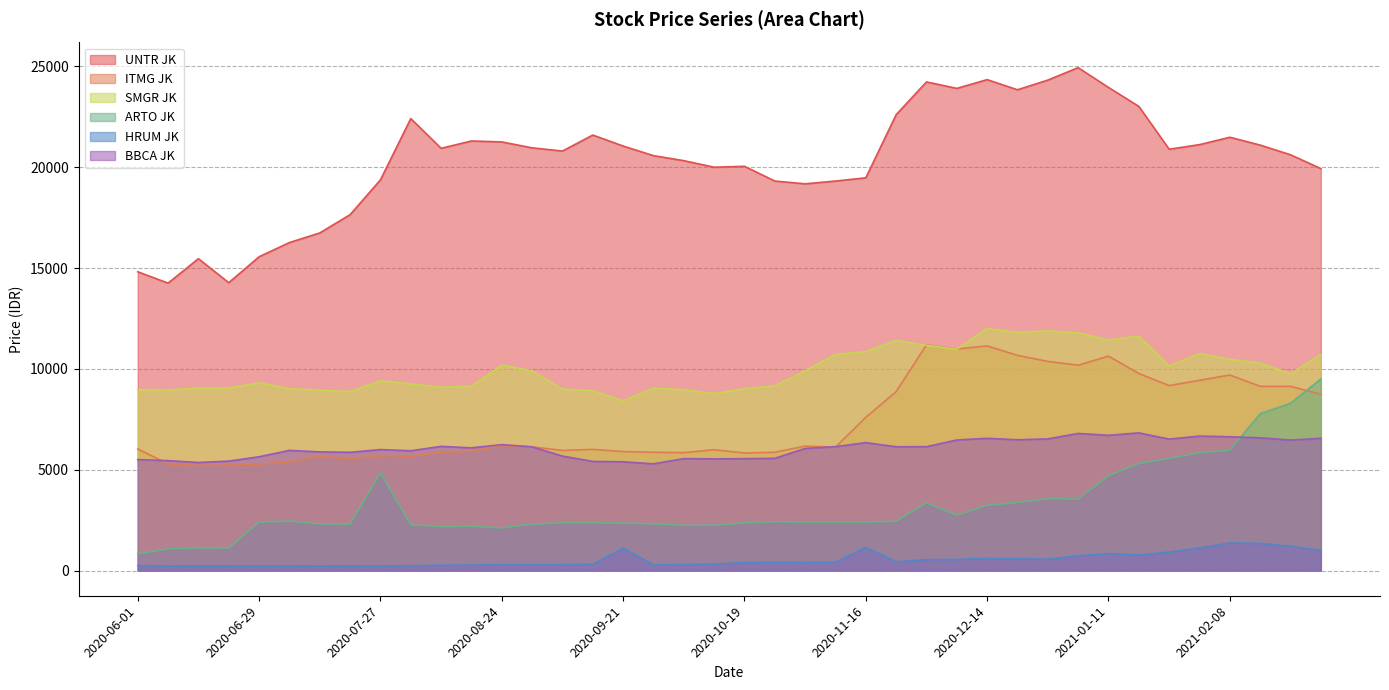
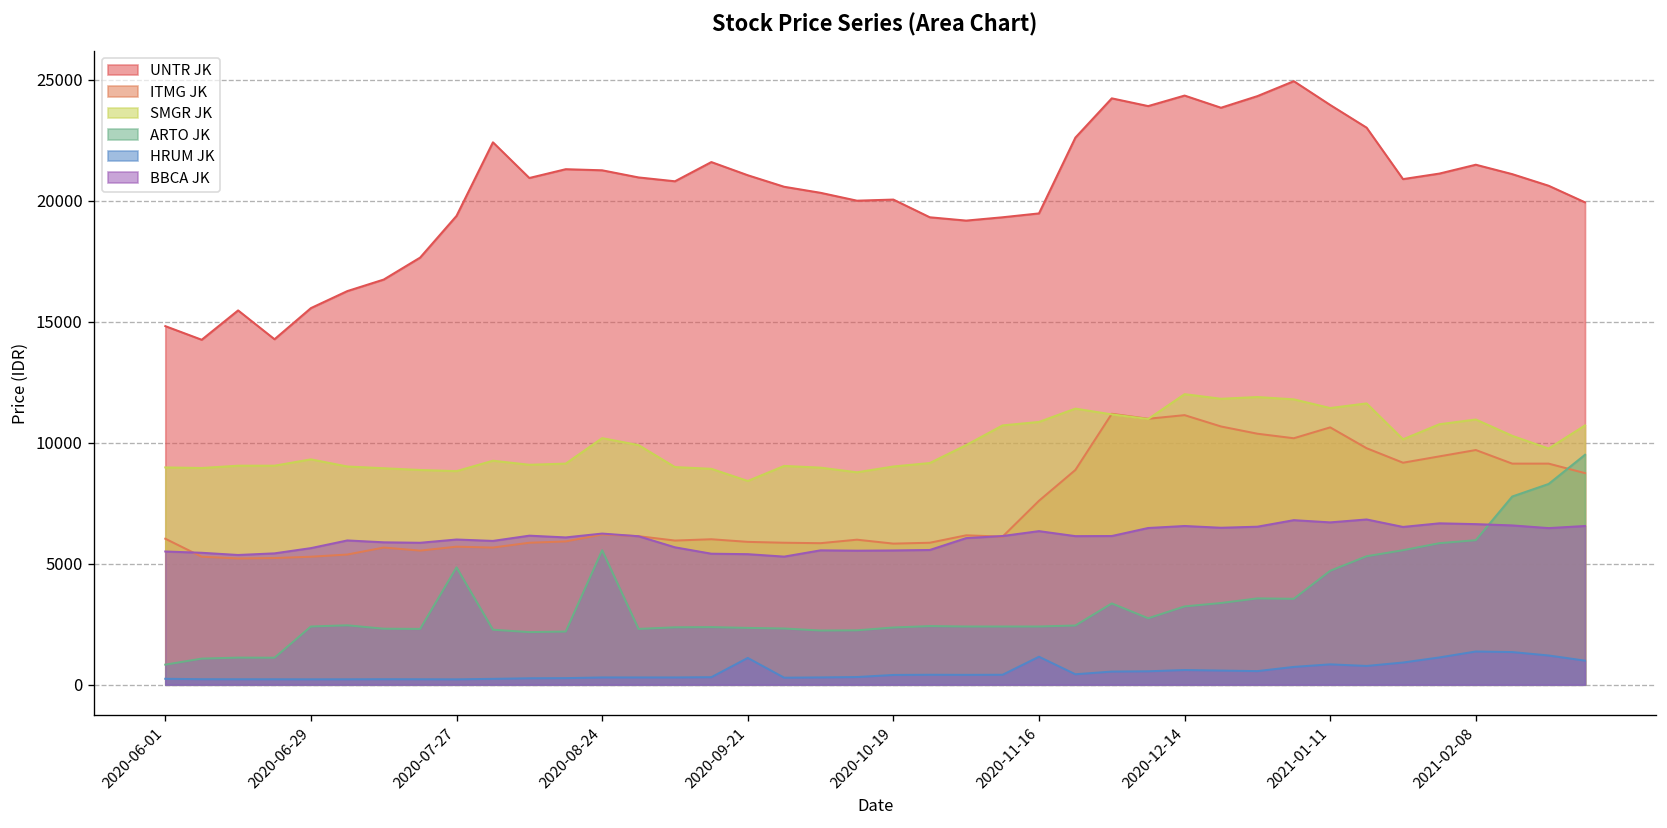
  {
    "SMGR JK": {
      "2020-06-01": 9000,
      "2020-06-29": 9300,
-     "2020-07-27": 9400,
+     "2020-07-27": 8800,
      "2020-08-24": 10200,
      "2020-09-21": 8400,
      "2020-10-19": 9000,
      "2020-11-16": 10900,
      "2020-12-14": 12000,
      "2021-01-11": 11400,
-     "2021-02-08": 10500
+     "2021-02-08": 11000
    },
    "ARTO JK": {
      "2020-06-01": 800,
      "2020-06-29": 2400,
      "2020-07-27": 4800,
-     "2020-08-24": 2100,
+     "2020-08-24": 5600,
      "2020-09-21": 2300,
      "2020-10-19": 2400,
      "2020-11-16": 2400,
      "2020-12-14": 3200,
      "2021-01-11": 4700,
      "2021-02-08": 6000
    },
    "HRUM JK": {
      "2020-06-01": 200,
      "2020-06-29": 200,
      "2020-07-27": 200,
      "2020-08-24": 300,
      "2020-09-21": 1100,
      "2020-10-19": 400,
      "2020-11-16": 1200,
      "2020-12-14": 600,
      "2021-01-11": 800,
      "2021-02-08": 1400
    },
    "BBCA JK": {
      "2020-06-01": 5500,
      "2020-06-29": 5600,
      "2020-07-27": 6000,
      "2020-09-21": 5400,
      "2020-10-19": 5500,
      "2020-11-16": 6300,
      "2020-12-14": 6600,
      "2021-01-11": 6700,
      "2021-02-08": 6600
    }
  }
